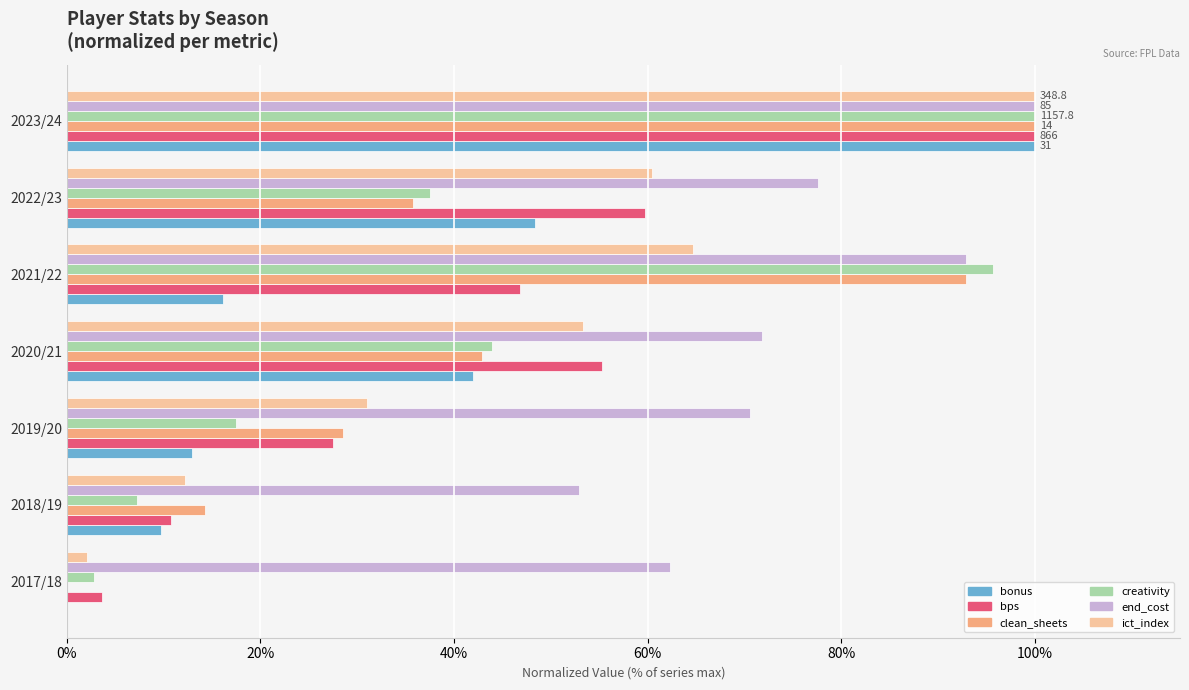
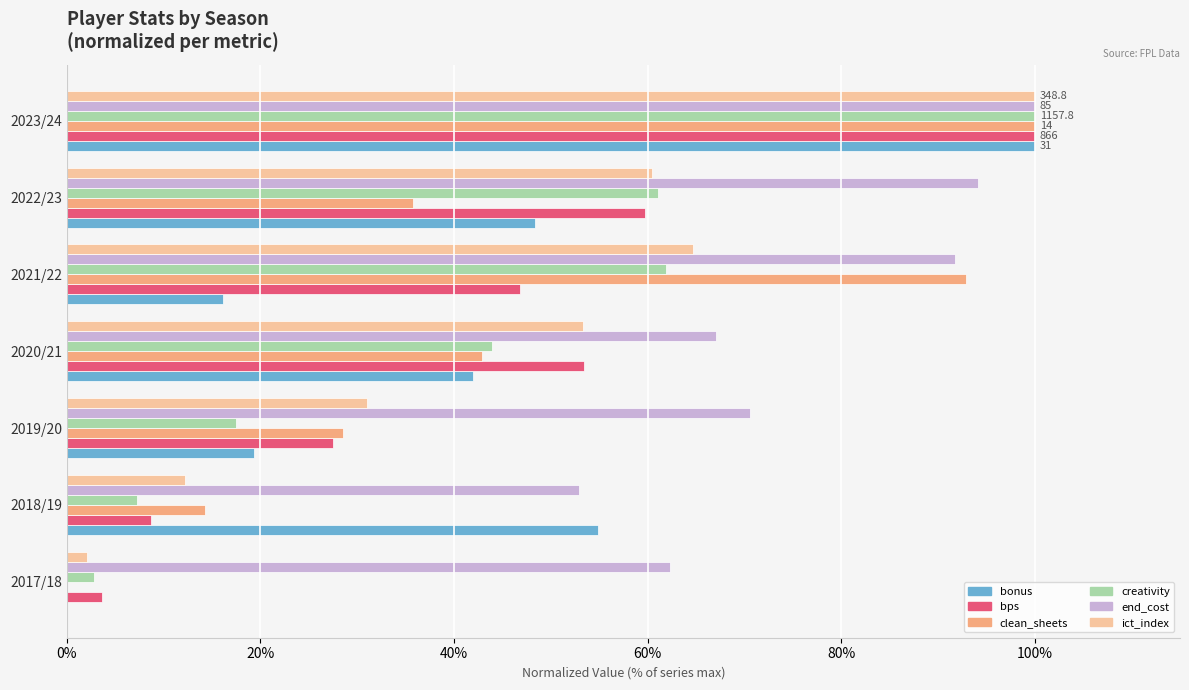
  {
    "bonus": {
      "2022/23": "48%",
      "2021/22": "16%",
      "2020/21": "42%",
-     "2019/20": "13%",
-     "2018/19": "10%",
+     "2019/20": "19%",
+     "2018/19": "55%",
      "2017/18": "0%"
    },
    "bps": {
      "2022/23": "60%",
      "2021/22": "47%",
-     "2020/21": "55%",
+     "2020/21": "53%",
      "2019/20": "27%",
-     "2018/19": "11%",
+     "2018/19": "9%",
      "2017/18": "4%"
    },
    "creativity": {
-     "2022/23": "37%",
-     "2021/22": "96%",
+     "2022/23": "61%",
+     "2021/22": "62%",
      "2020/21": "44%",
      "2019/20": "17%",
      "2018/19": "7%",
      "2017/18": "3%"
    },
    "end_cost": {
-     "2022/23": "78%",
-     "2021/22": "93%",
-     "2020/21": "72%",
+     "2022/23": "94%",
+     "2021/22": "92%",
+     "2020/21": "67%",
      "2019/20": "71%",
      "2018/19": "53%",
      "2017/18": "62%"
    }
  }
